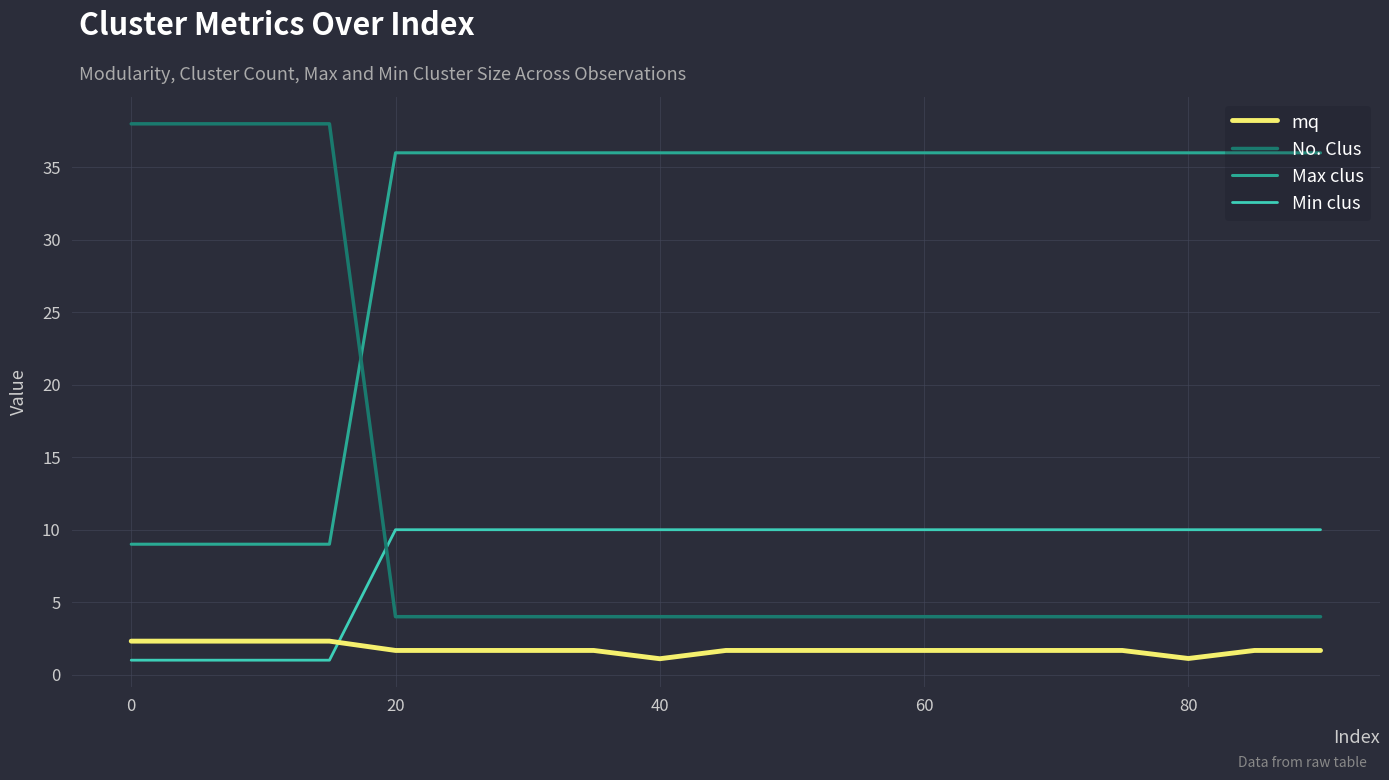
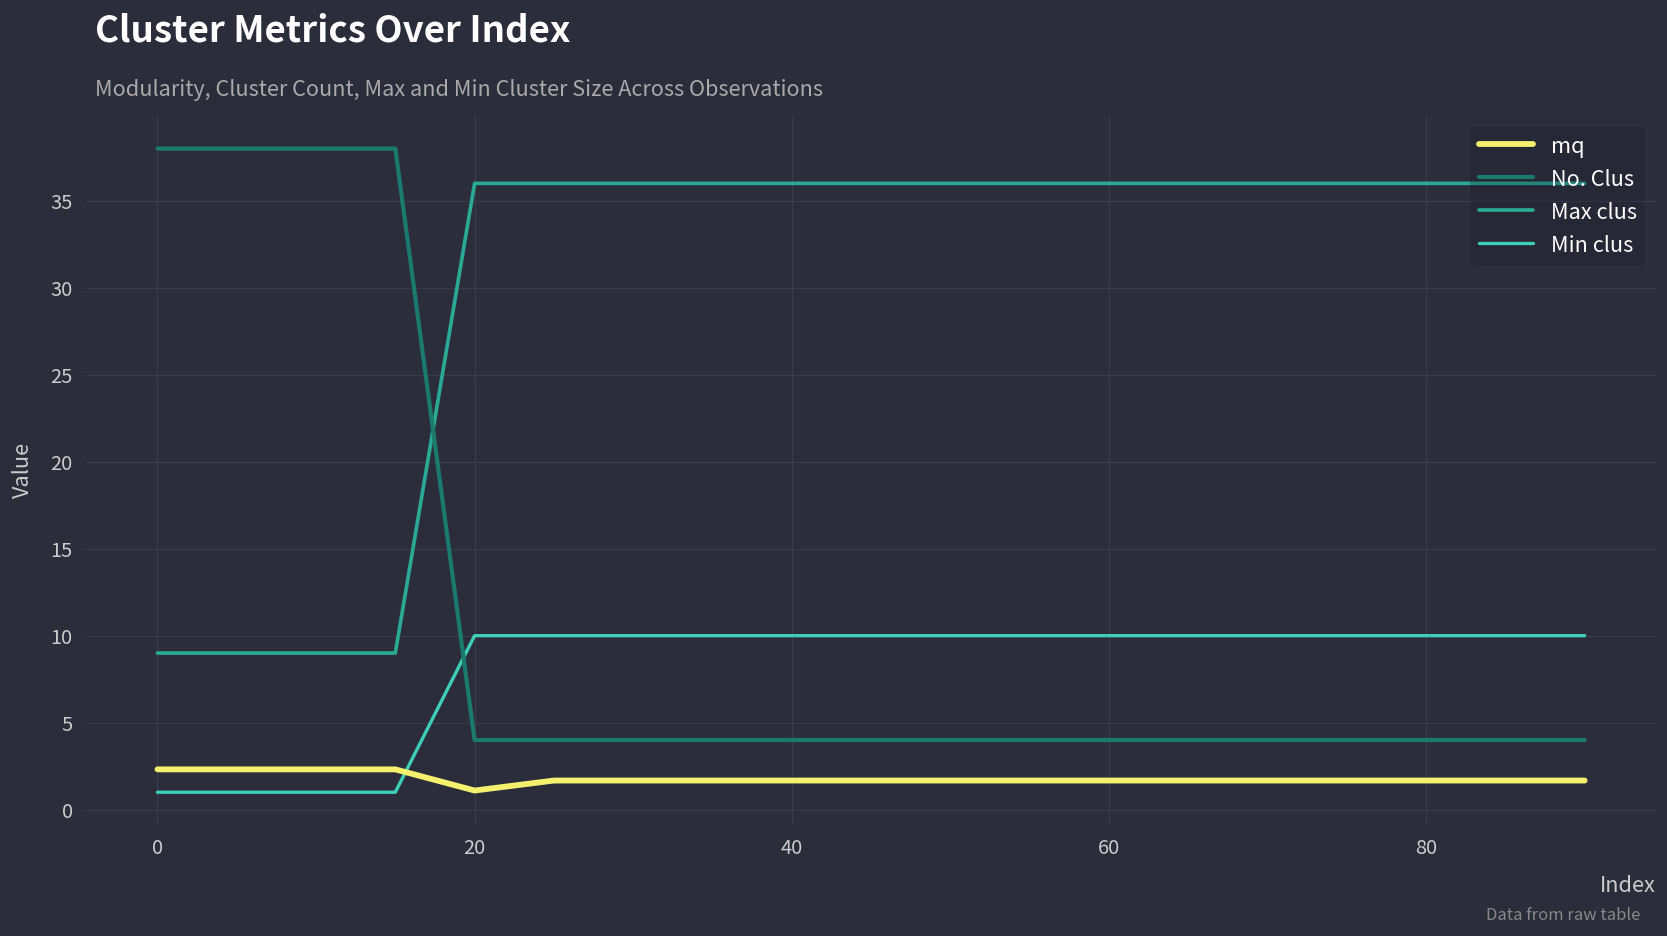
  {
    "mq": {
      "0": 2.3,
-     "20": 1.7,
-     "40": 1.1,
+     "20": 1.1,
+     "40": 1.7,
      "60": 1.7,
-     "80": 1.1
+     "80": 1.7
    },
    "No. Clus": {
      "0": 38.0,
      "20": 4.0,
      "40": 4.0,
      "60": 4.0,
      "80": 4.0
    }
  }
